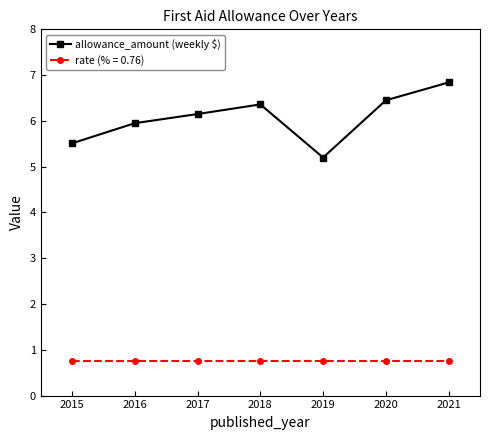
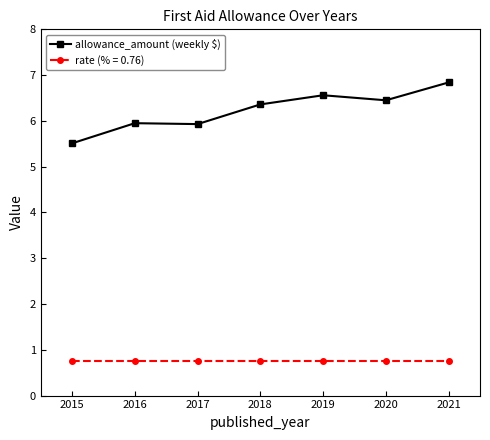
  {
    "allowance_amount (weekly $)": {
      "2015": 5.5,
      "2016": 6.0,
-     "2017": 6.2,
+     "2017": 5.9,
      "2018": 6.4,
-     "2019": 5.2,
+     "2019": 6.6,
      "2020": 6.5,
      "2021": 6.8
    },
    "rate (% = 0.76)": {
      "2015": 0.8,
      "2016": 0.8,
      "2017": 0.8,
      "2018": 0.8,
      "2019": 0.8,
      "2020": 0.8,
      "2021": 0.8
    }
  }
